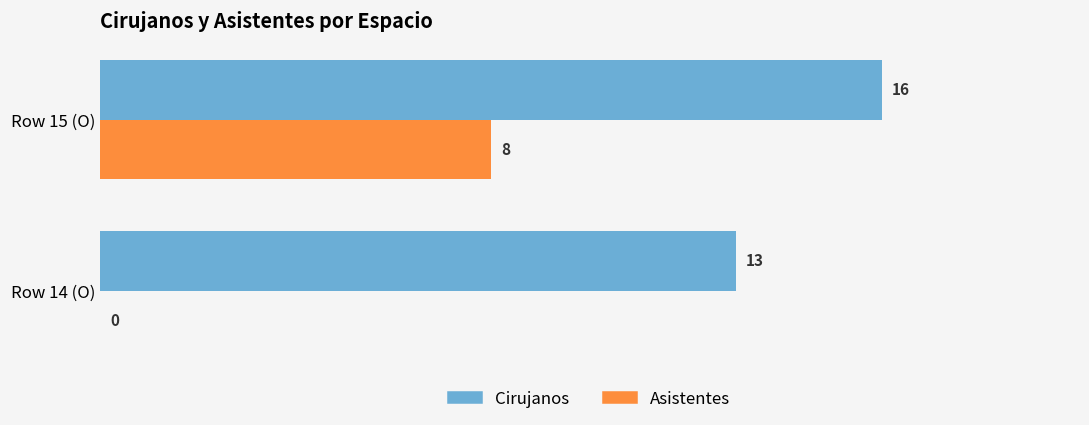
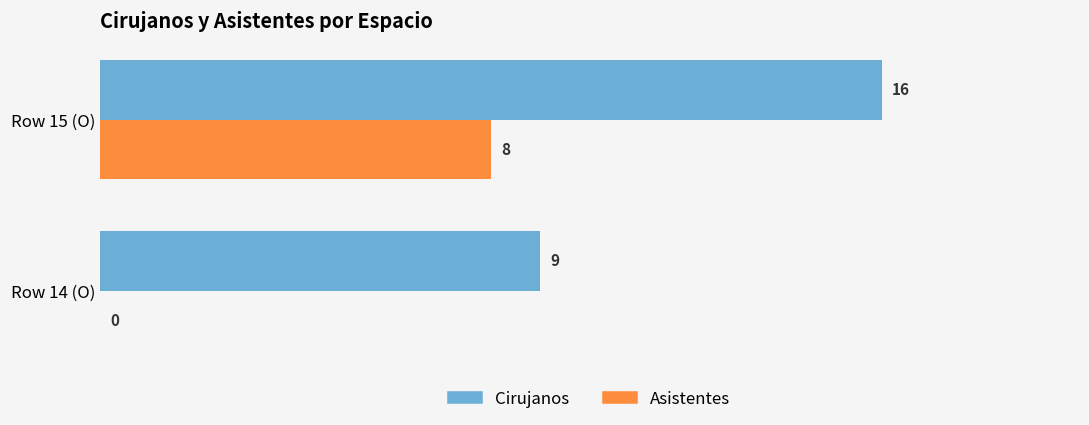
  {
    "Cirujanos": {
      "Row 15 (O)": 16,
-     "Row 14 (O)": 13
+     "Row 14 (O)": 9
    },
    "Asistentes": {
      "Row 15 (O)": 8,
      "Row 14 (O)": 0
    }
  }
